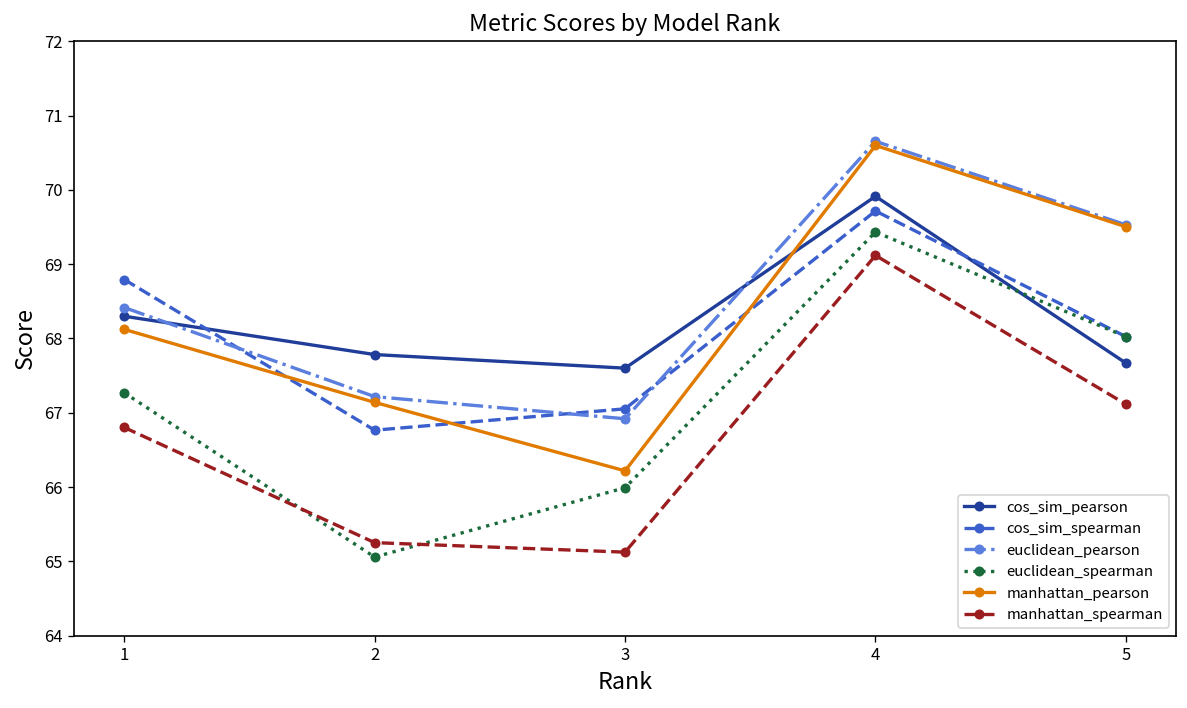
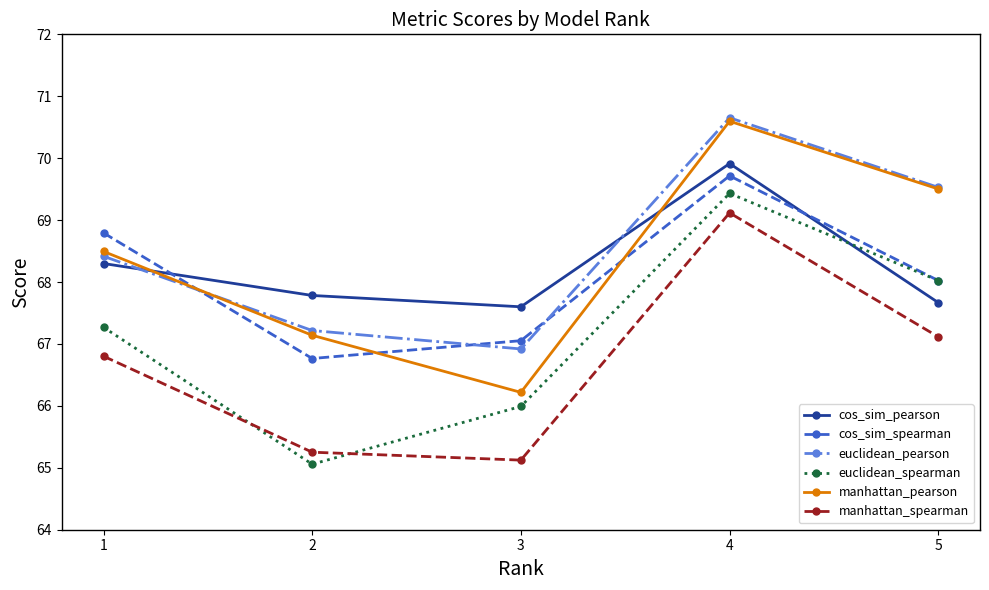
  {
    "cos_sim_pearson": {
      "1": 68.3,
      "2": 67.8,
      "3": 67.6,
      "4": 69.9,
      "5": 67.7
    },
    "euclidean_spearman": {
      "1": 67.3,
      "2": 65.1,
      "3": 66.0,
      "4": 69.4
    },
    "manhattan_pearson": {
-     "1": 68.1,
+     "1": 68.5,
      "2": 67.1,
      "3": 66.2,
      "4": 70.6
    },
    "manhattan_spearman": {
      "1": 66.8,
      "2": 65.3,
      "3": 65.1,
      "4": 69.1,
      "5": 67.1
    }
  }
